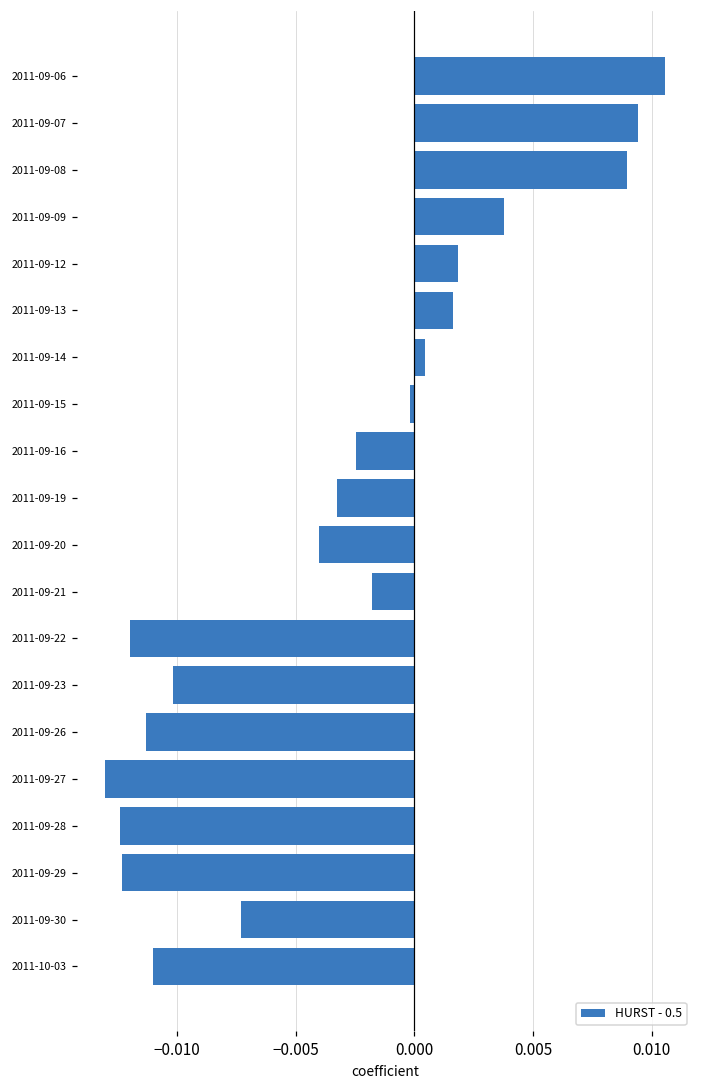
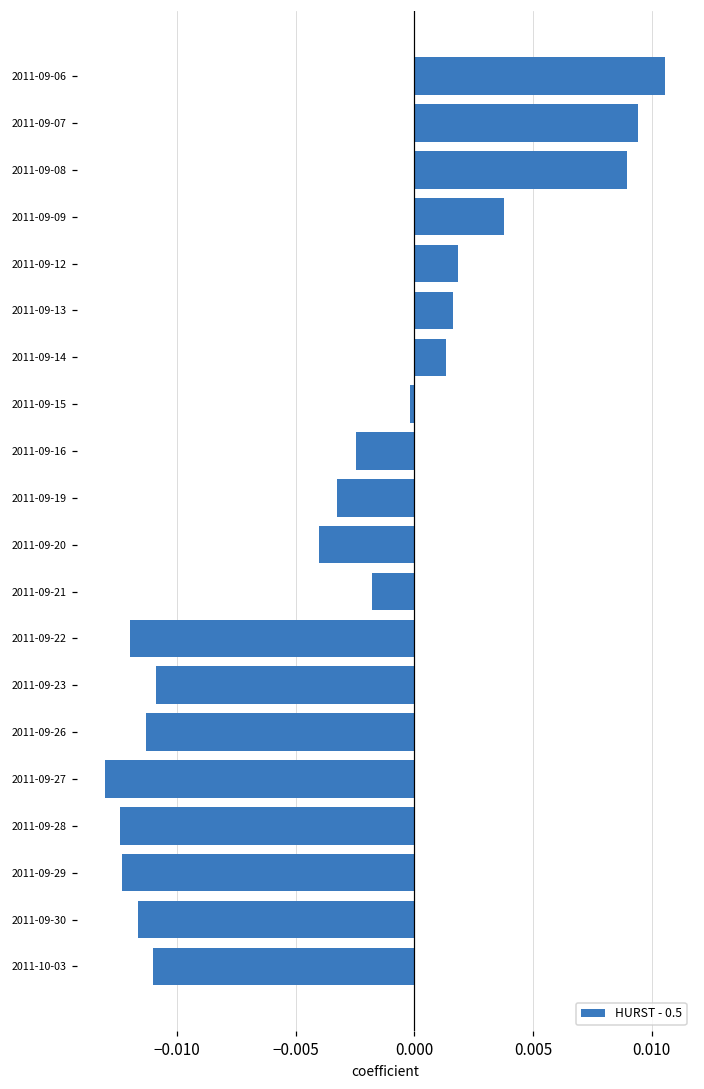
  {
    "2011-09-06": 0.0106,
    "2011-09-07": 0.0094,
    "2011-09-08": 0.0090,
    "2011-09-09": 0.0038,
    "2011-09-12": 0.0018,
    "2011-09-13": 0.0016,
-   "2011-09-14": 0.0005,
+   "2011-09-14": 0.0013,
    "2011-09-15": -0.0002,
    "2011-09-16": -0.0025,
    "2011-09-19": -0.0032,
    "2011-09-20": -0.0040,
    "2011-09-21": -0.0018,
    "2011-09-22": -0.0120,
-   "2011-09-23": -0.0102,
+   "2011-09-23": -0.0109,
    "2011-09-26": -0.0113,
    "2011-09-27": -0.0130,
    "2011-09-28": -0.0124,
    "2011-09-29": -0.0123,
-   "2011-09-30": -0.0073,
+   "2011-09-30": -0.0116,
    "2011-10-03": -0.0110
  }
